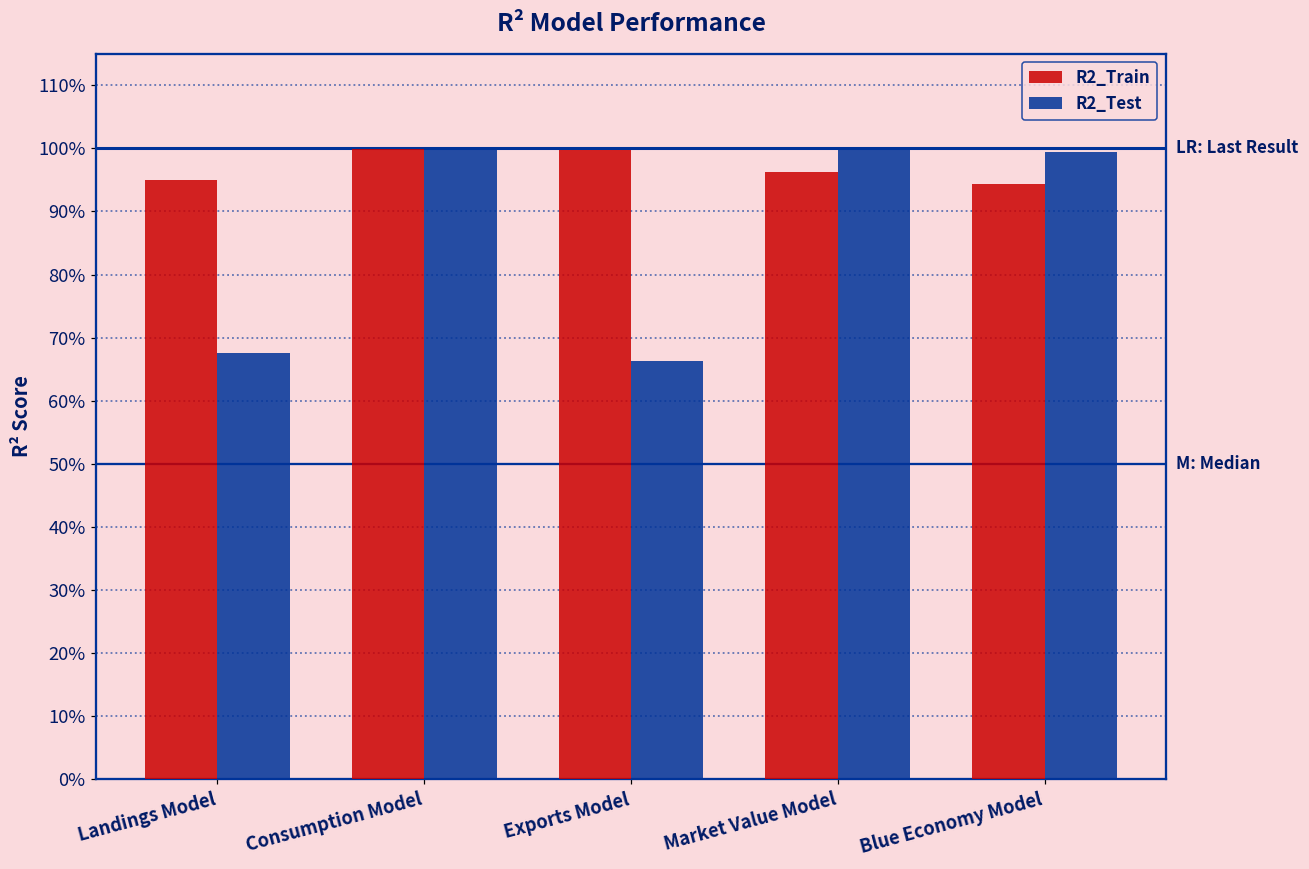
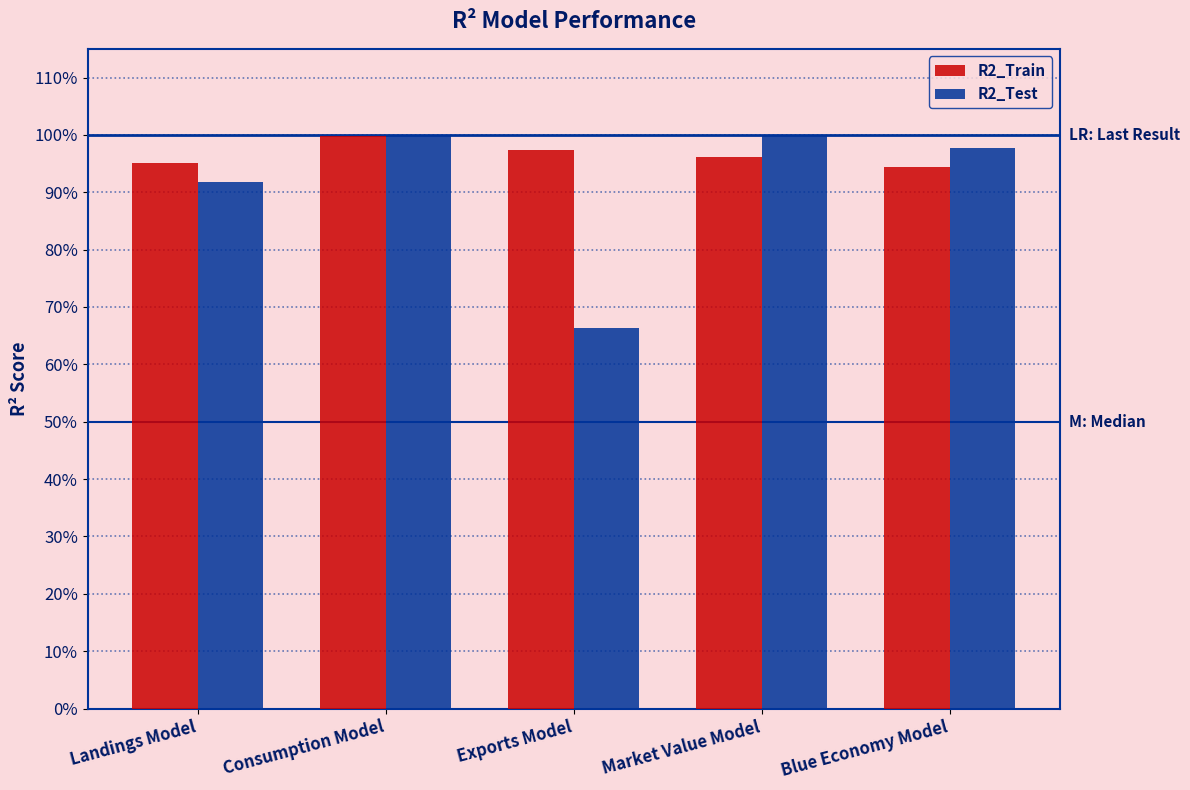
  {
    "R2_Train": {
      "Landings Model": "95%",
      "Consumption Model": "100%",
-     "Exports Model": "100%",
+     "Exports Model": "97%",
      "Market Value Model": "96%",
      "Blue Economy Model": "94%"
    },
    "R2_Test": {
-     "Landings Model": "67%",
+     "Landings Model": "92%",
      "Consumption Model": "100%",
      "Exports Model": "66%",
      "Market Value Model": "100%",
-     "Blue Economy Model": "99%"
+     "Blue Economy Model": "98%"
    }
  }
